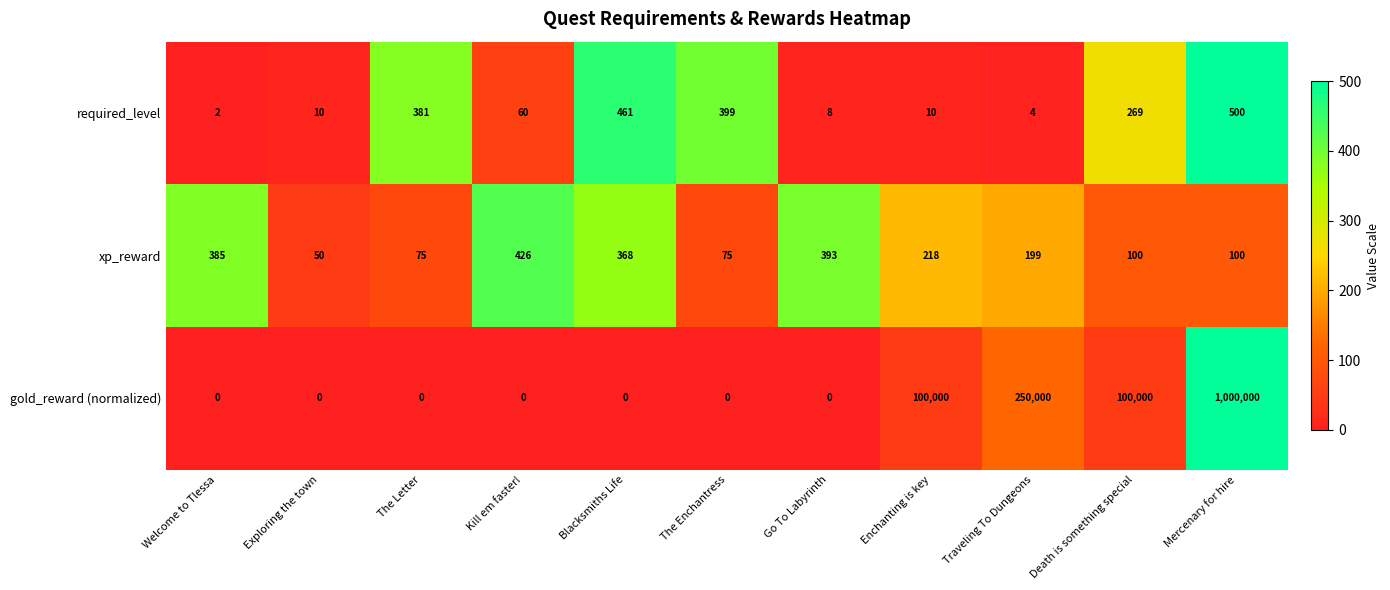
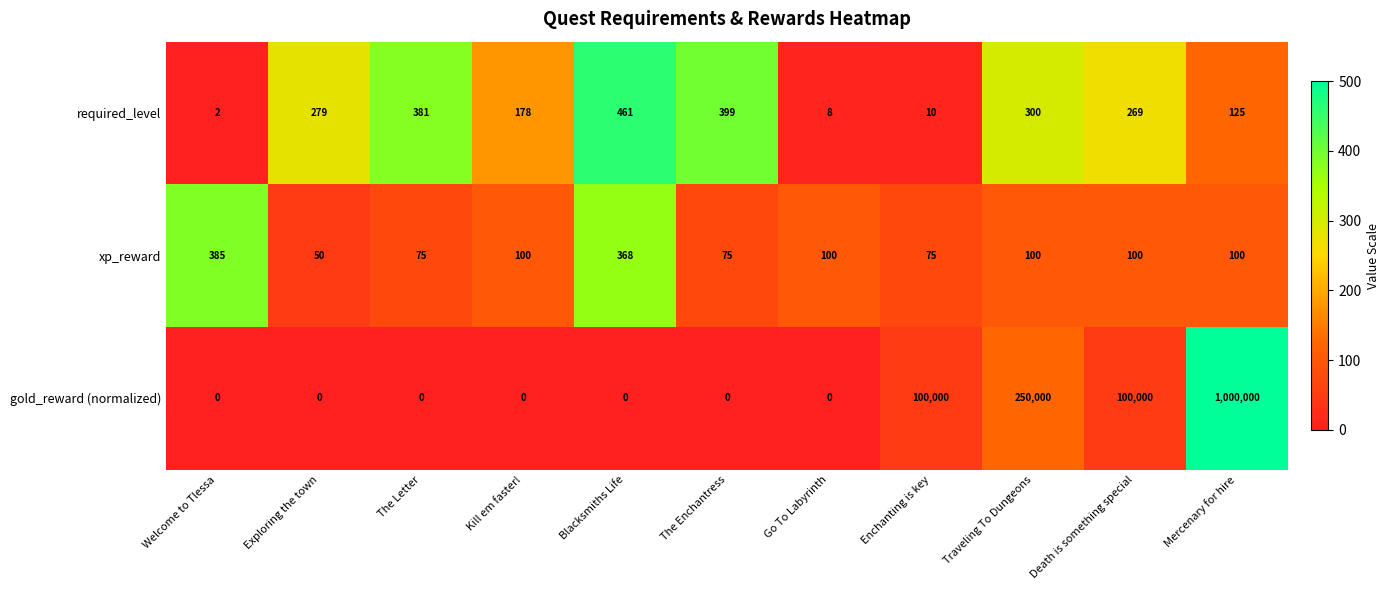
  {
    "required_level": {
      "Welcome to Tlessa": "2",
-     "Exploring the town": "10",
+     "Exploring the town": "279",
      "The Letter": "381",
-     "Kill em faster!": "60",
+     "Kill em faster!": "178",
      "Blacksmiths Life": "461",
      "The Enchantress": "399",
      "Go To Labyrinth": "8",
      "Enchanting is key": "10",
-     "Traveling To Dungeons": "4",
+     "Traveling To Dungeons": "300",
      "Death is something special": "269",
-     "Mercenary for hire": "500"
+     "Mercenary for hire": "125"
    },
    "xp_reward": {
      "Welcome to Tlessa": "385",
      "Exploring the town": "50",
      "The Letter": "75",
-     "Kill em faster!": "426",
+     "Kill em faster!": "100",
      "Blacksmiths Life": "368",
      "The Enchantress": "75",
-     "Go To Labyrinth": "393",
-     "Enchanting is key": "218",
-     "Traveling To Dungeons": "199",
+     "Go To Labyrinth": "100",
+     "Enchanting is key": "75",
+     "Traveling To Dungeons": "100",
      "Death is something special": "100",
      "Mercenary for hire": "100"
    },
    "gold_reward (normalized)": {
      "Welcome to Tlessa": "0",
      "Exploring the town": "0",
      "The Letter": "0",
      "Kill em faster!": "0",
      "Blacksmiths Life": "0",
      "The Enchantress": "0",
      "Go To Labyrinth": "0",
      "Enchanting is key": "100,000",
      "Traveling To Dungeons": "250,000",
      "Death is something special": "100,000",
      "Mercenary for hire": "1,000,000"
    }
  }
